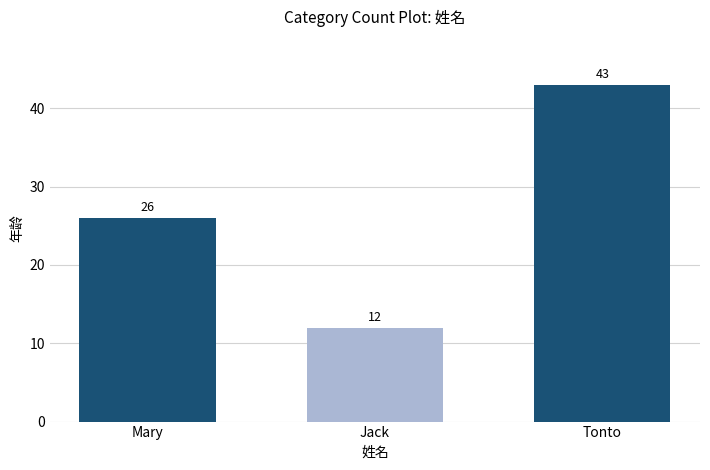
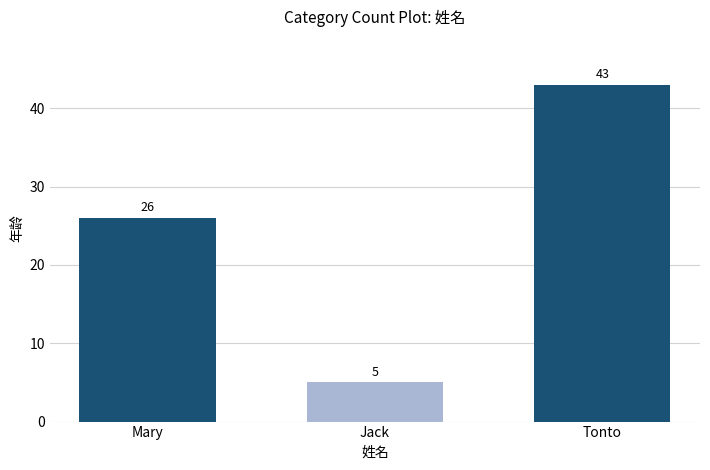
  {
    "Mary": 26,
-   "Jack": 12,
+   "Jack": 5,
    "Tonto": 43
  }
